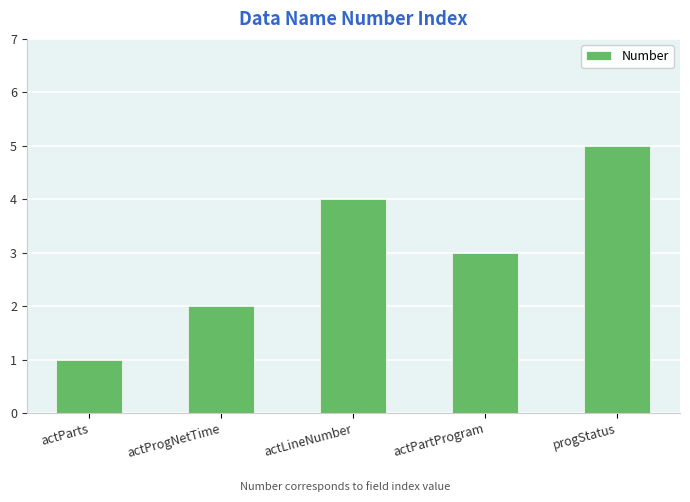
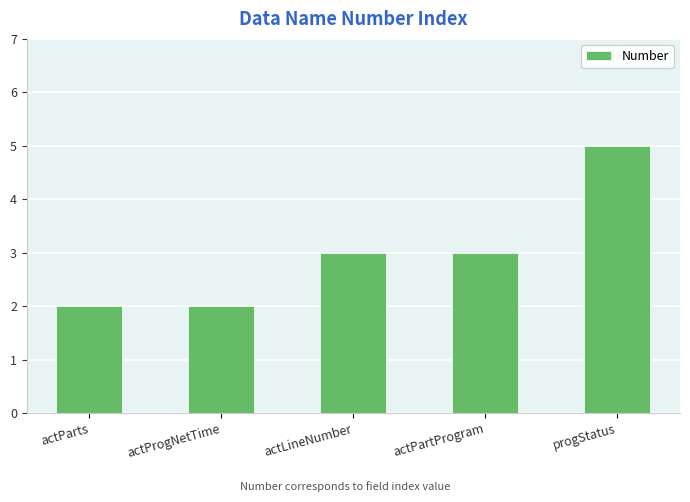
  {
-   "actParts": 1,
+   "actParts": 2,
    "actProgNetTime": 2,
-   "actLineNumber": 4,
+   "actLineNumber": 3,
    "actPartProgram": 3,
    "progStatus": 5
  }
